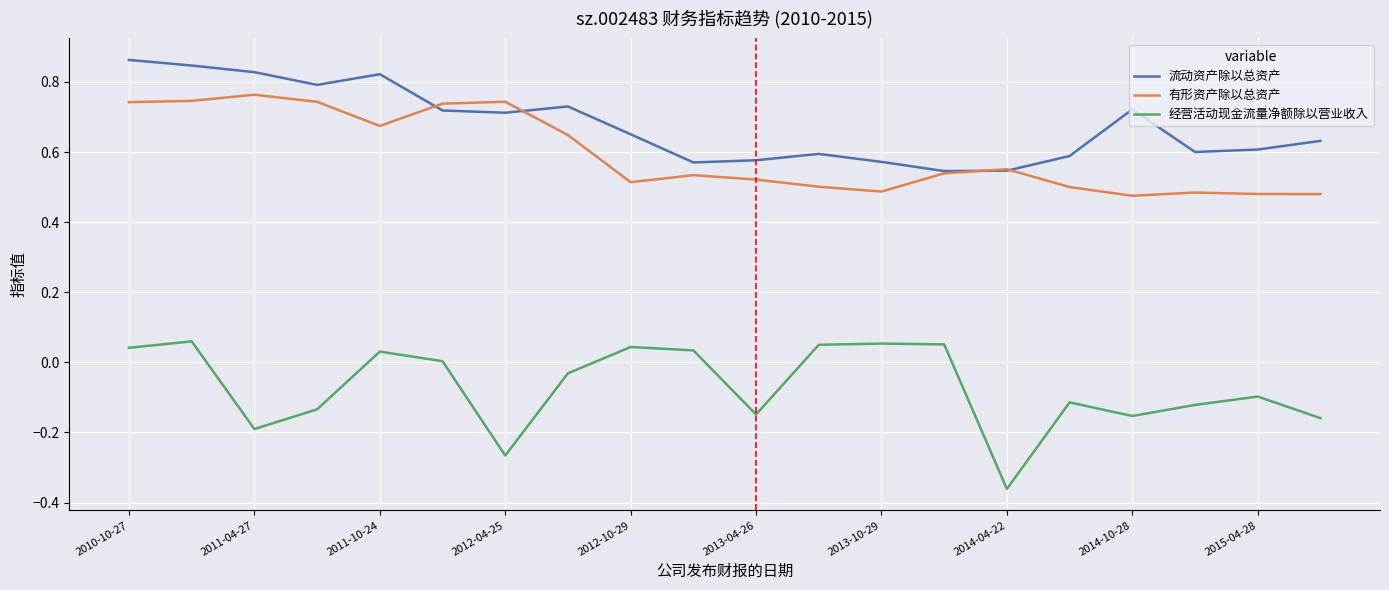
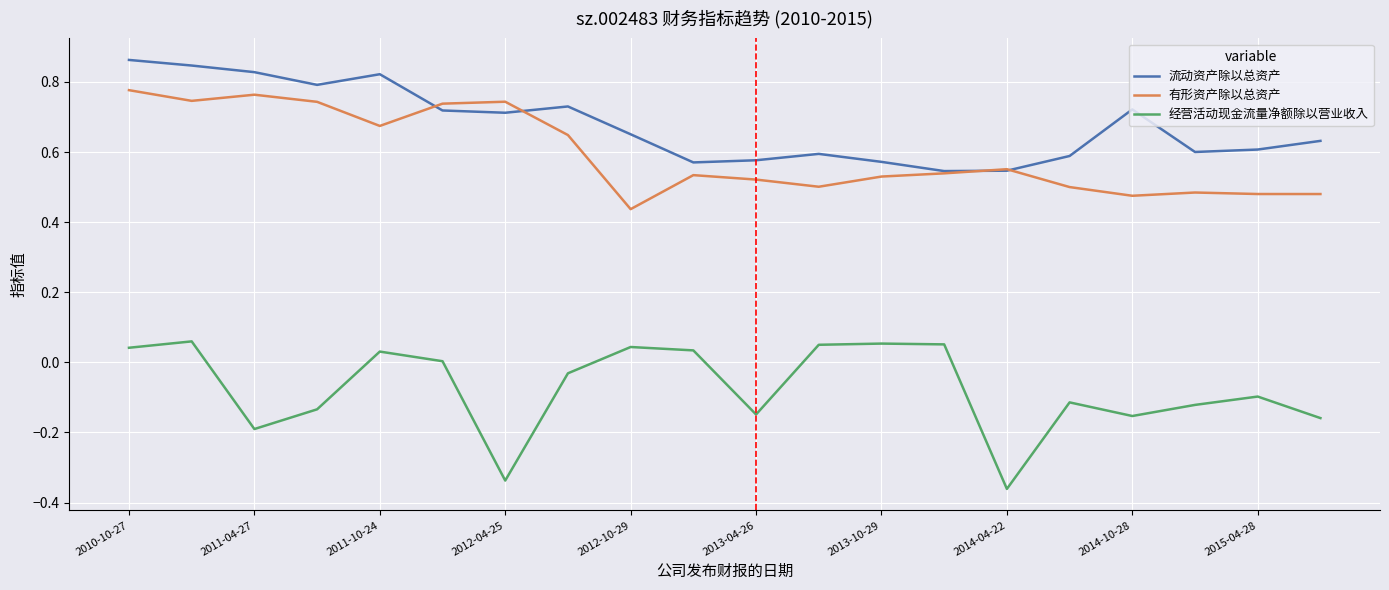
  {
    "流动资产除以总资产": {
      "2010-10-27": 0.86,
      "2011-04-27": 0.83,
      "2011-10-24": 0.82,
      "2012-04-25": 0.71,
      "2012-10-29": 0.65,
      "2013-04-26": 0.58,
      "2013-10-29": 0.57
    },
    "有形资产除以总资产": {
-     "2010-10-27": 0.74,
+     "2010-10-27": 0.78,
      "2011-04-27": 0.76,
      "2011-10-24": 0.67,
      "2012-04-25": 0.74,
-     "2012-10-29": 0.51,
+     "2012-10-29": 0.44,
      "2013-04-26": 0.52,
-     "2013-10-29": 0.49,
+     "2013-10-29": 0.53,
      "2014-10-28": 0.48
    },
    "经营活动现金流量净额除以营业收入": {
      "2010-10-27": 0.04,
      "2011-04-27": -0.19,
      "2011-10-24": 0.03,
-     "2012-04-25": -0.27,
+     "2012-04-25": -0.34,
      "2012-10-29": 0.04,
      "2013-04-26": -0.15,
      "2013-10-29": 0.05,
      "2014-04-22": -0.36,
      "2014-10-28": -0.15
    }
  }
